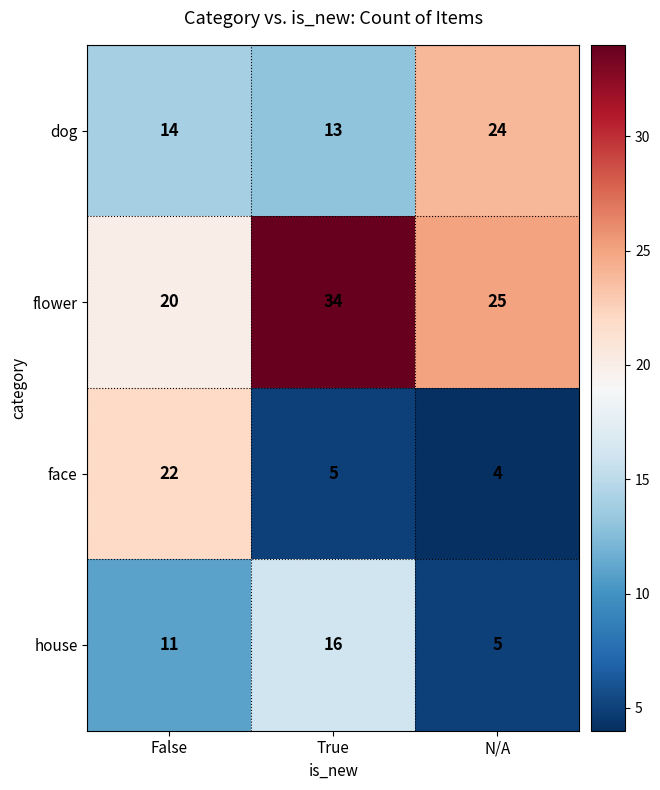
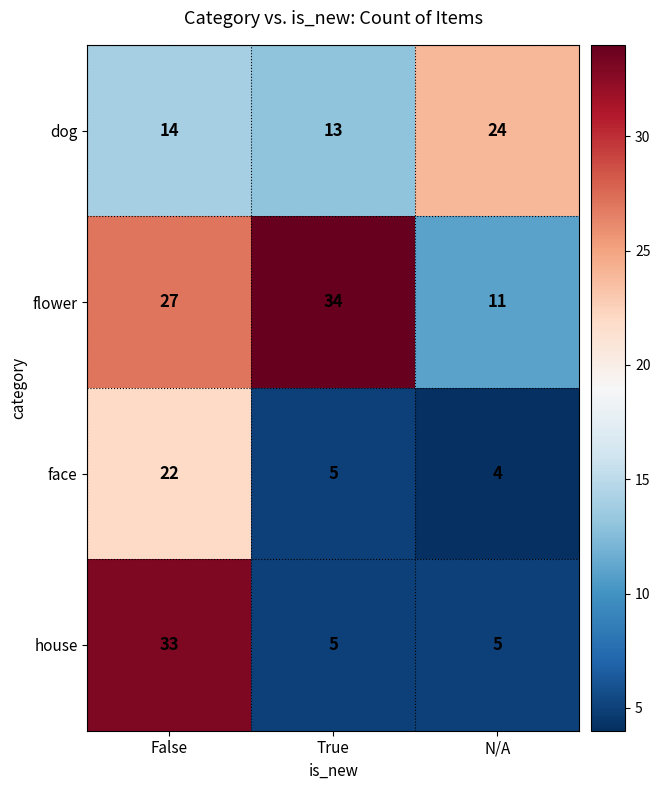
  {
    "dog": {
      "False": 14,
      "True": 13,
      "N/A": 24
    },
    "flower": {
-     "False": 20,
+     "False": 27,
      "True": 34,
-     "N/A": 25
+     "N/A": 11
    },
    "face": {
      "False": 22,
      "True": 5,
      "N/A": 4
    },
    "house": {
-     "False": 11,
-     "True": 16,
+     "False": 33,
+     "True": 5,
      "N/A": 5
    }
  }
